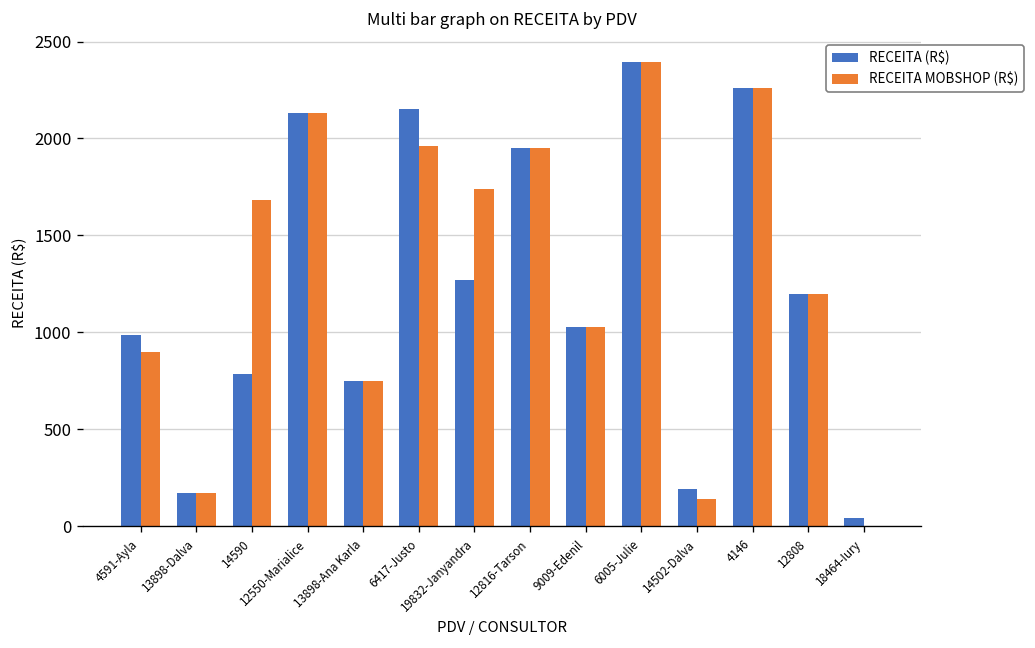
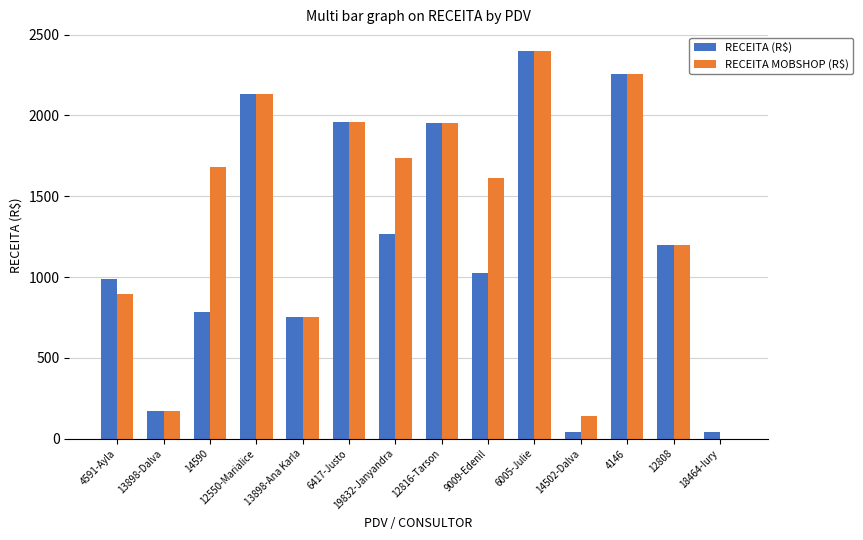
  {
    "RECEITA (R$)": {
      "4591-Ayla": 990,
      "13898-Dalva": 170,
      "14590": 790,
      "12550-Marialice": 2130,
      "13898-Ana Karla": 750,
-     "6417-Justo": 2150,
+     "6417-Justo": 1960,
      "19832-Janyandra": 1270,
      "12816-Tarson": 1950,
      "9009-Edenil": 1030,
      "6005-Julie": 2400,
-     "14502-Dalva": 190,
+     "14502-Dalva": 40,
      "4146": 2260,
      "12808": 1200,
      "18464-Iury": 40
    },
    "RECEITA MOBSHOP (R$)": {
      "4591-Ayla": 900,
      "13898-Dalva": 170,
      "14590": 1680,
      "12550-Marialice": 2130,
      "13898-Ana Karla": 750,
      "6417-Justo": 1960,
      "19832-Janyandra": 1740,
      "12816-Tarson": 1950,
-     "9009-Edenil": 1030,
+     "9009-Edenil": 1620,
      "6005-Julie": 2400,
      "14502-Dalva": 140,
      "4146": 2260,
      "12808": 1200,
      "18464-Iury": 0
    }
  }
